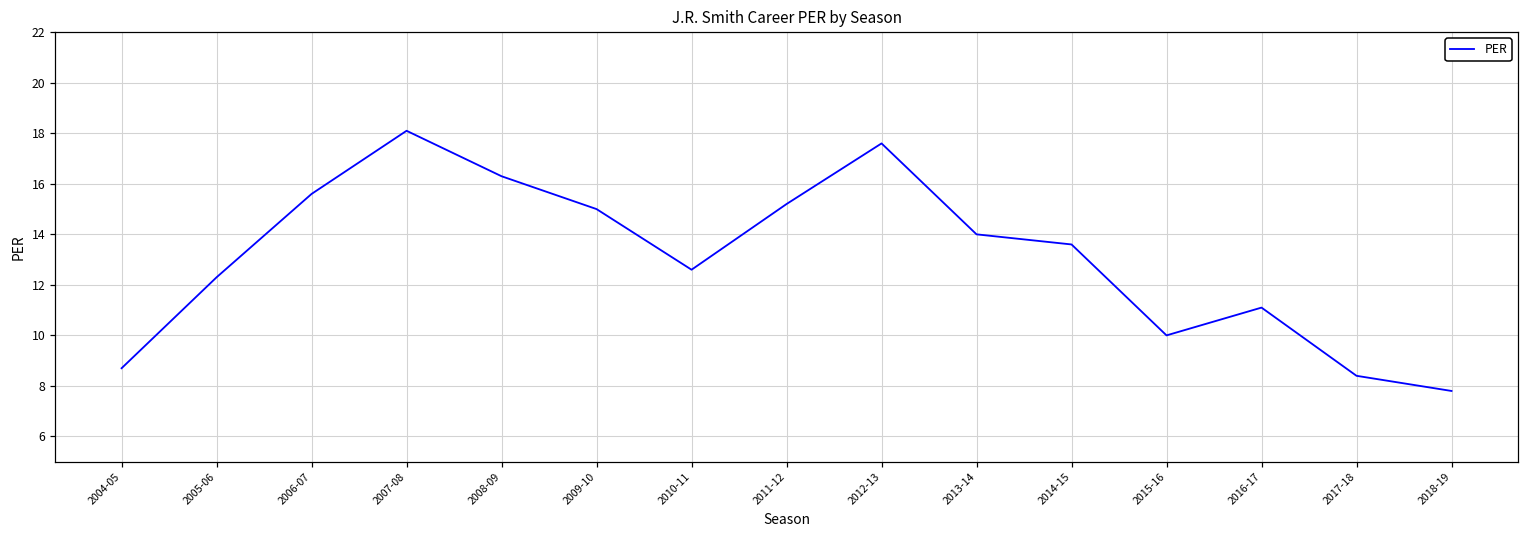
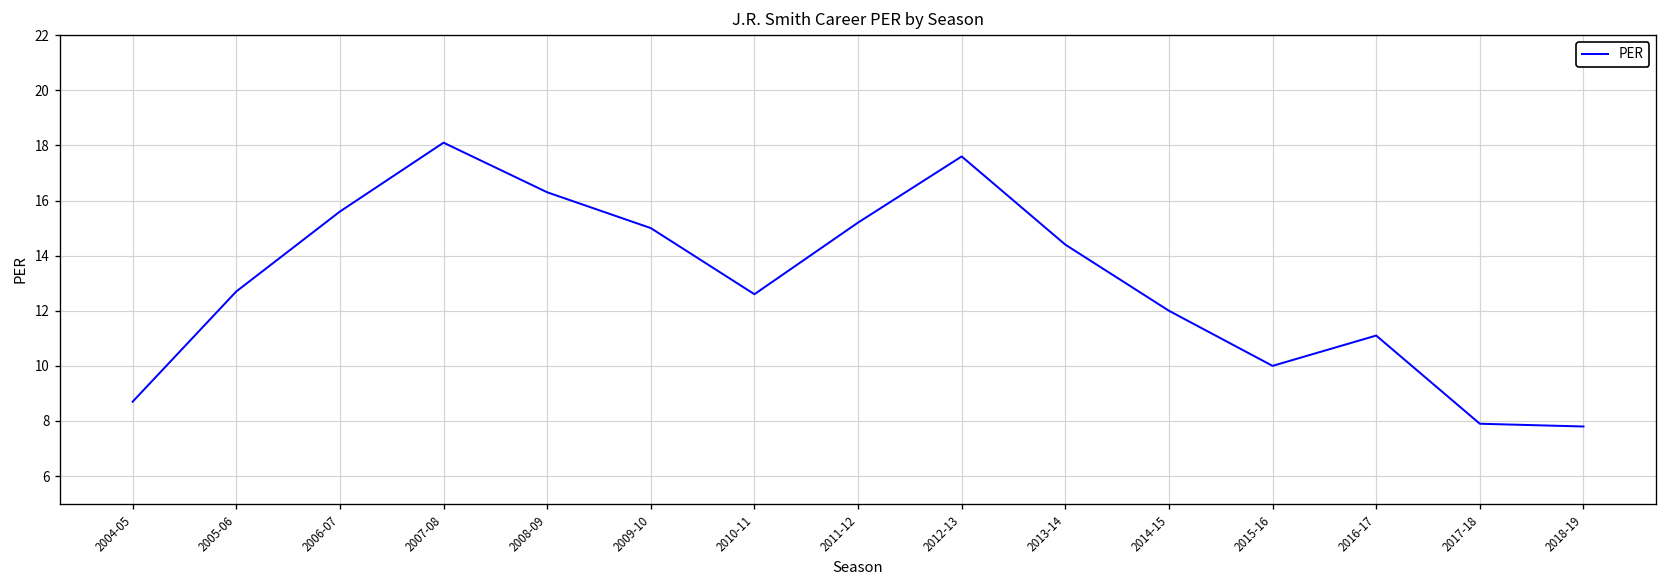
  {
    "2004-05": 8.7,
-   "2005-06": 12.3,
+   "2005-06": 12.7,
    "2006-07": 15.6,
    "2007-08": 18.1,
    "2008-09": 16.3,
    "2009-10": 15.0,
    "2010-11": 12.6,
    "2011-12": 15.2,
    "2012-13": 17.6,
-   "2013-14": 14.0,
-   "2014-15": 13.6,
+   "2013-14": 14.4,
+   "2014-15": 12.0,
    "2015-16": 10.0,
    "2016-17": 11.1,
-   "2017-18": 8.4,
+   "2017-18": 7.9,
    "2018-19": 7.8
  }
